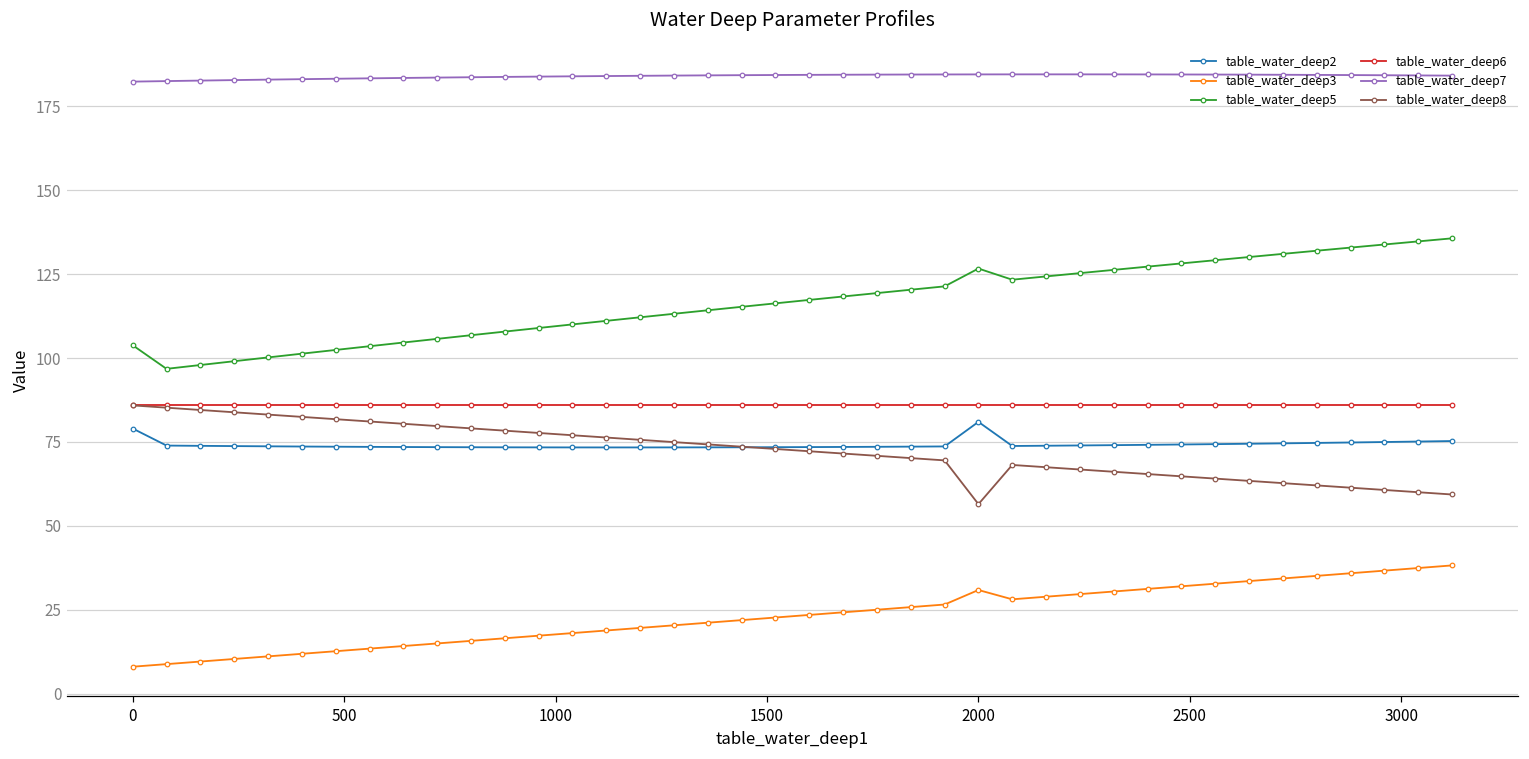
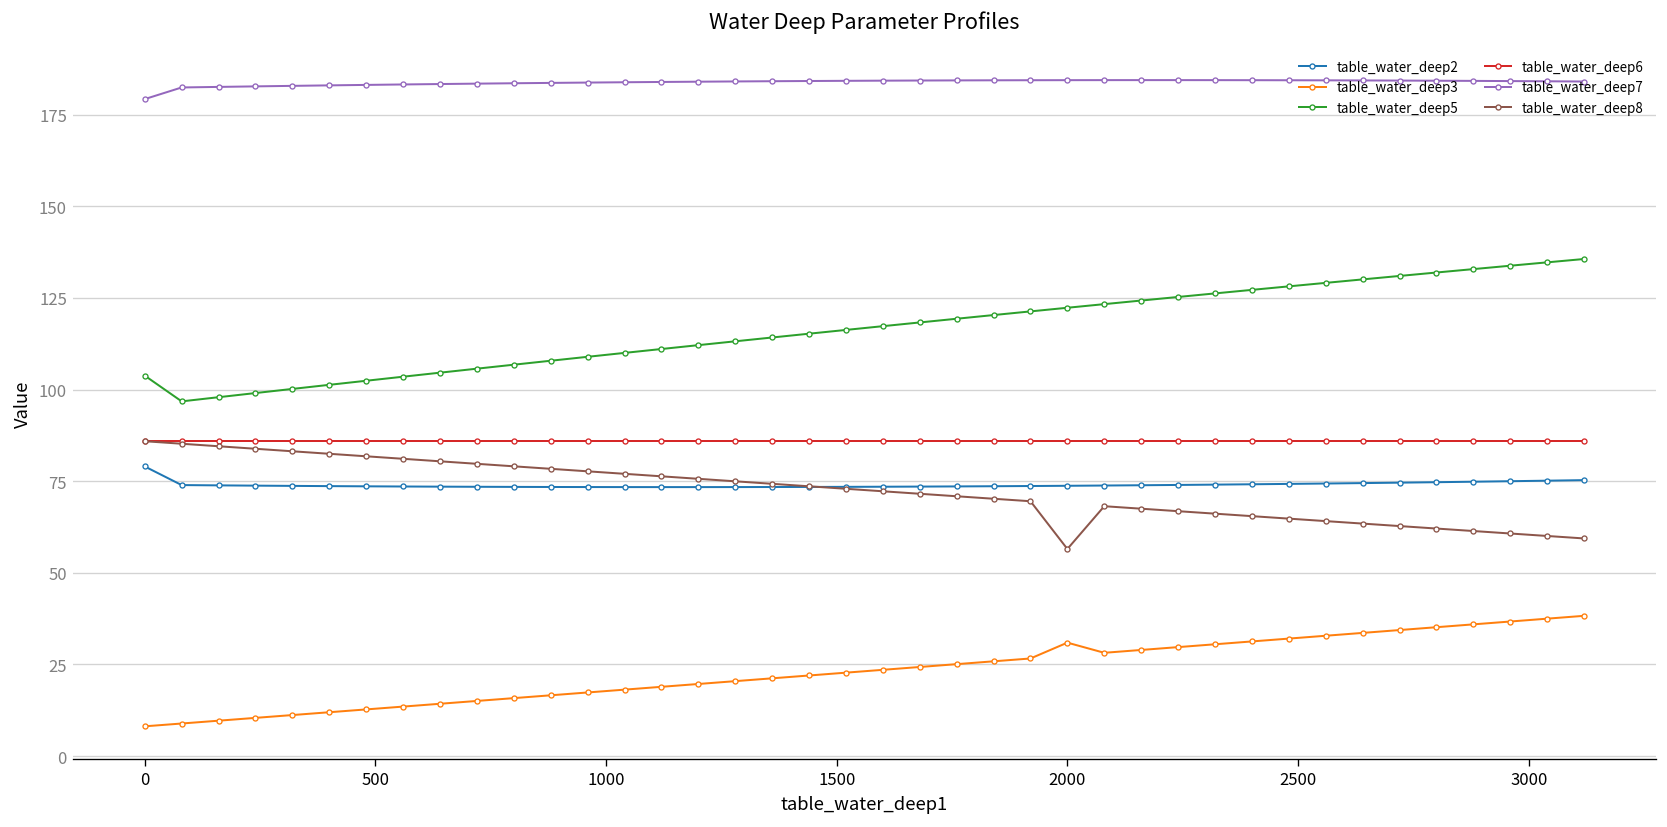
  {
    "table_water_deep2": {
      "0": 79,
-     "2000": 81
+     "2000": 74
    },
    "table_water_deep3": {
      "0": 8,
      "2000": 31
    },
    "table_water_deep5": {
      "0": 104,
-     "2000": 127
+     "2000": 122
    },
    "table_water_deep6": {
      "2000": 86
    },
    "table_water_deep7": {
-     "0": 182,
+     "0": 179,
      "2000": 184
    },
    "table_water_deep8": {
      "2000": 56
    }
  }
